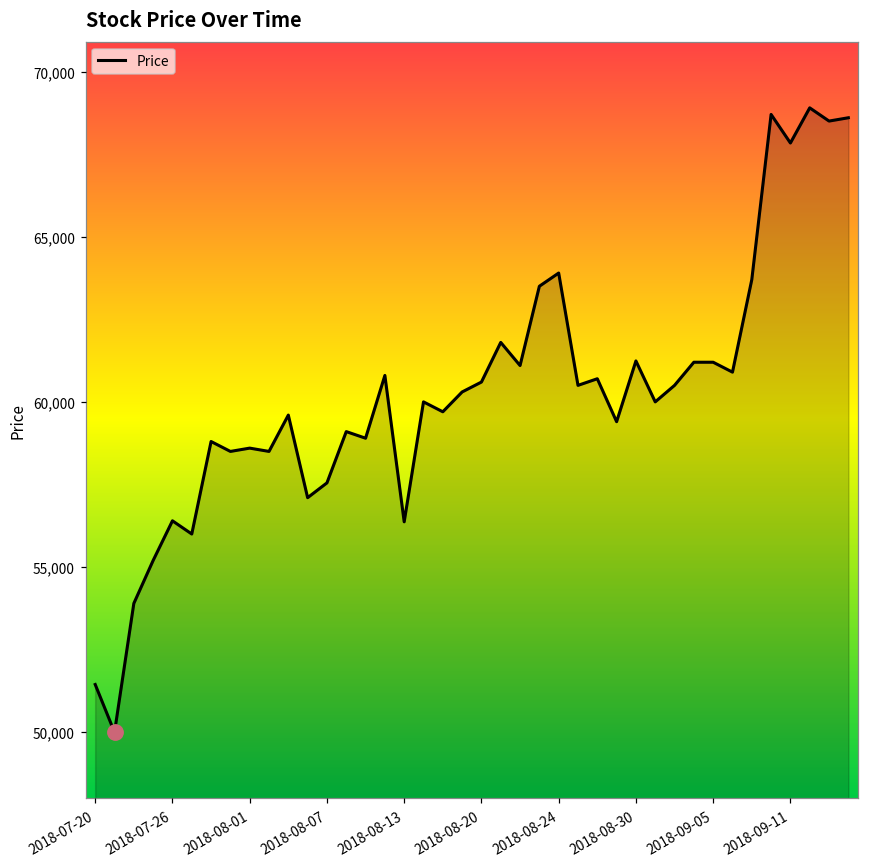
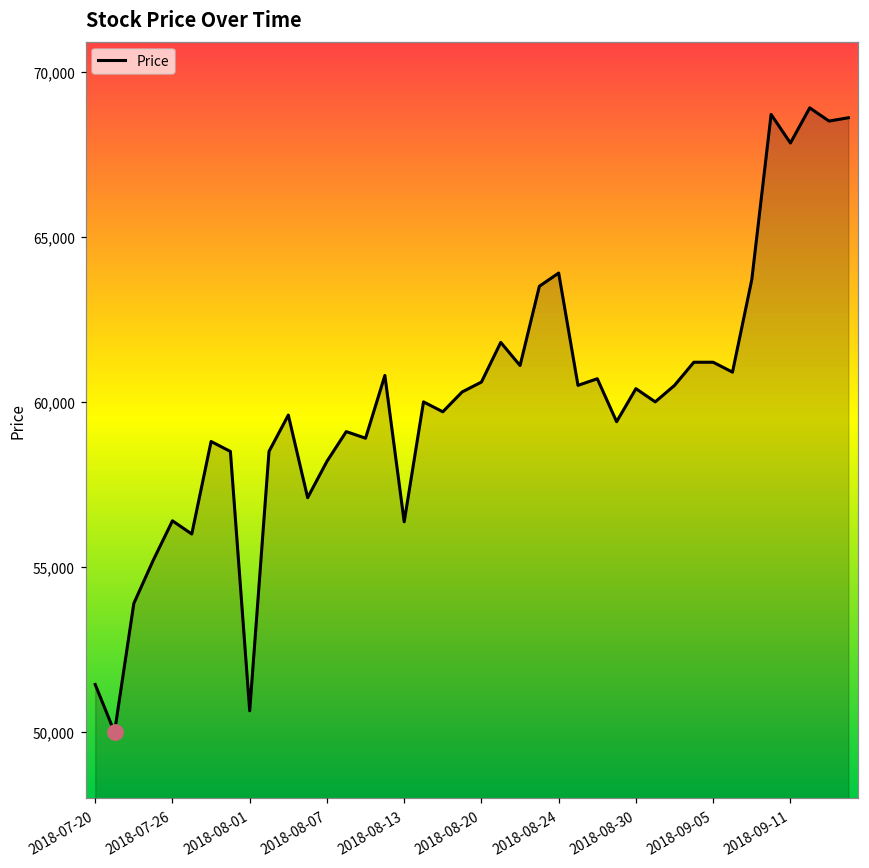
  {
    "Price": {
      "2018-07-20": "51,400",
      "2018-07-26": "56,400",
-     "2018-08-01": "58,600",
-     "2018-08-07": "57,500",
+     "2018-08-01": "50,600",
+     "2018-08-07": "58,200",
      "2018-08-13": "56,400",
      "2018-08-20": "60,600",
      "2018-08-24": "63,900",
-     "2018-08-30": "61,200",
+     "2018-08-30": "60,400",
      "2018-09-05": "61,200",
      "2018-09-11": "67,800"
    }
  }
